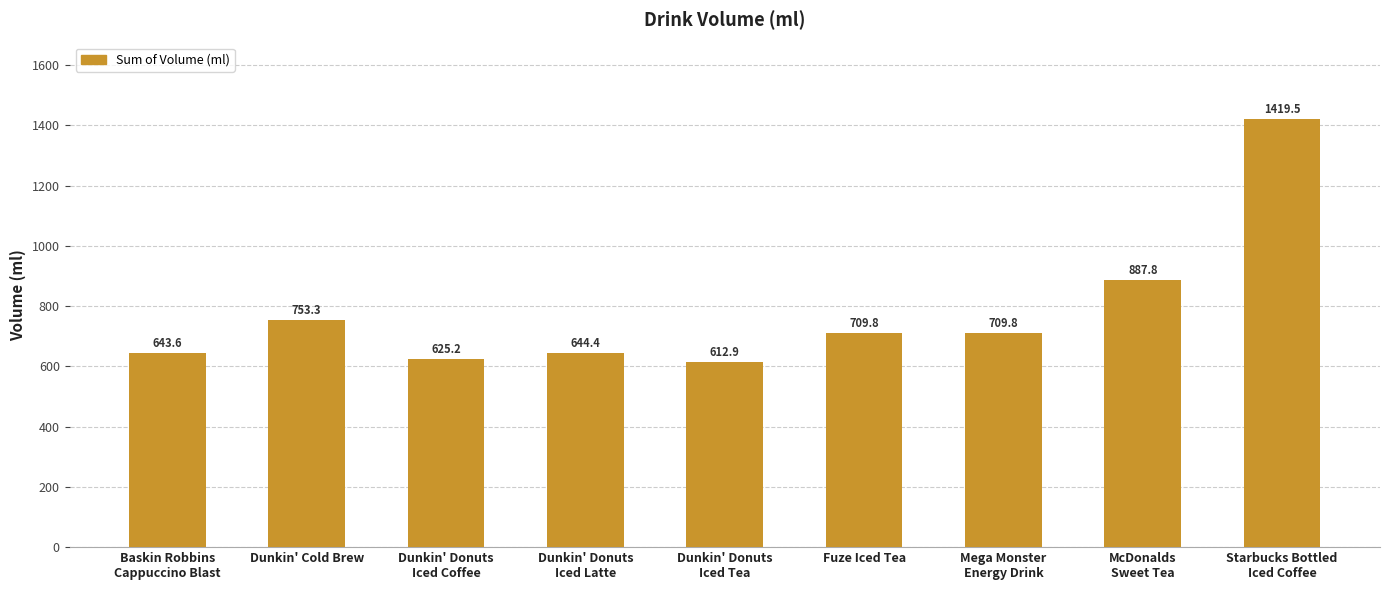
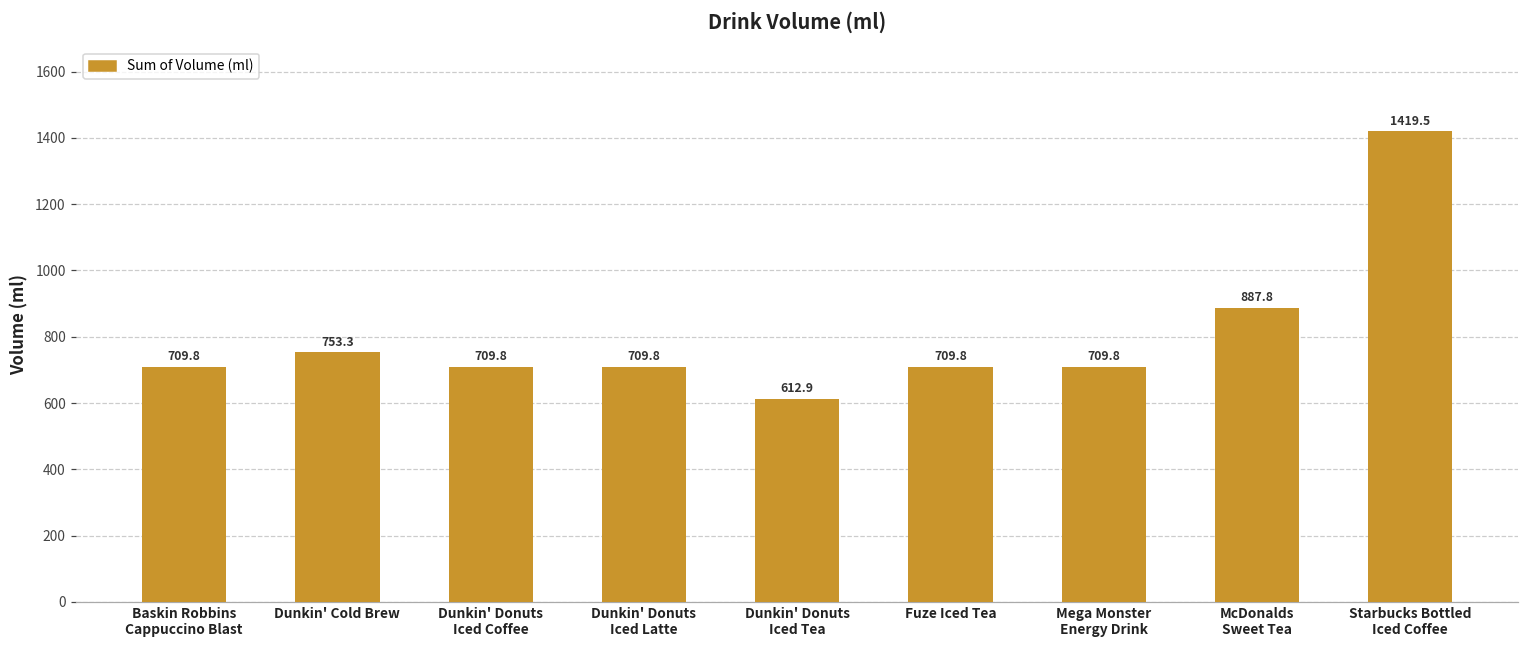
  {
-   "Baskin Robbins Cappuccino Blast": 643.6,
+   "Baskin Robbins Cappuccino Blast": 709.8,
    "Dunkin' Cold Brew": 753.3,
-   "Dunkin' Donuts Iced Coffee": 625.2,
-   "Dunkin' Donuts Iced Latte": 644.4,
+   "Dunkin' Donuts Iced Coffee": 709.8,
+   "Dunkin' Donuts Iced Latte": 709.8,
    "Dunkin' Donuts Iced Tea": 612.9,
    "Fuze Iced Tea": 709.8,
    "Mega Monster Energy Drink": 709.8,
    "McDonalds Sweet Tea": 887.8,
    "Starbucks Bottled Iced Coffee": 1419.5
  }
